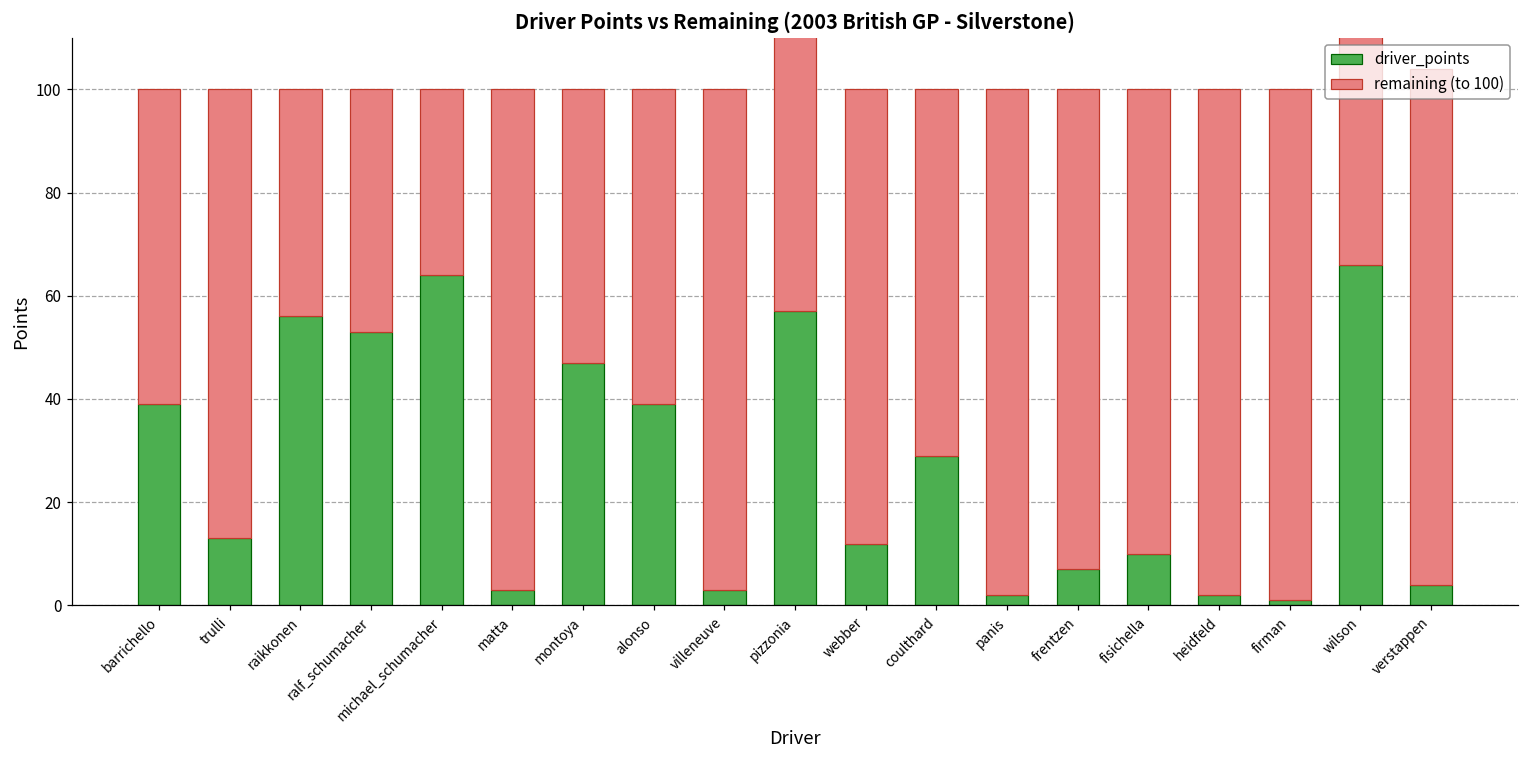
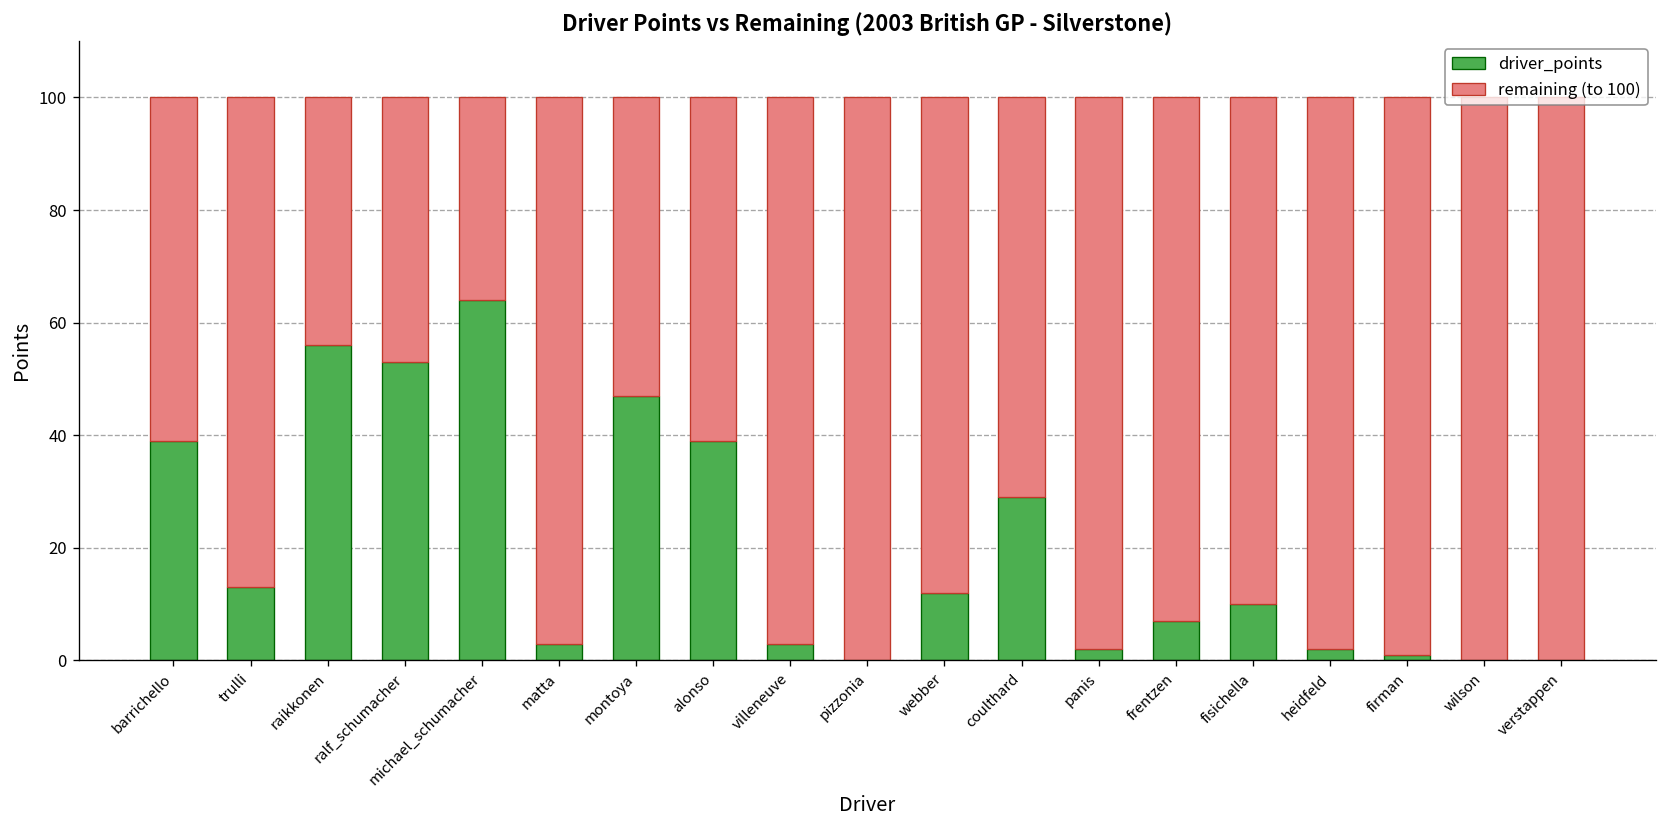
  {
    "driver_points": {
      "barrichello": 39,
      "trulli": 13,
      "raikkonen": 56,
      "ralf_schumacher": 53,
      "michael_schumacher": 64,
      "matta": 3,
      "montoya": 47,
      "alonso": 39,
      "villeneuve": 3,
-     "pizzonia": 57,
+     "pizzonia": 0,
      "webber": 12,
      "coulthard": 29,
      "panis": 2,
      "frentzen": 7,
      "fisichella": 10,
      "heidfeld": 2,
      "firman": 1,
-     "wilson": 66,
-     "verstappen": 4
+     "wilson": 0,
+     "verstappen": 0
    }
  }
